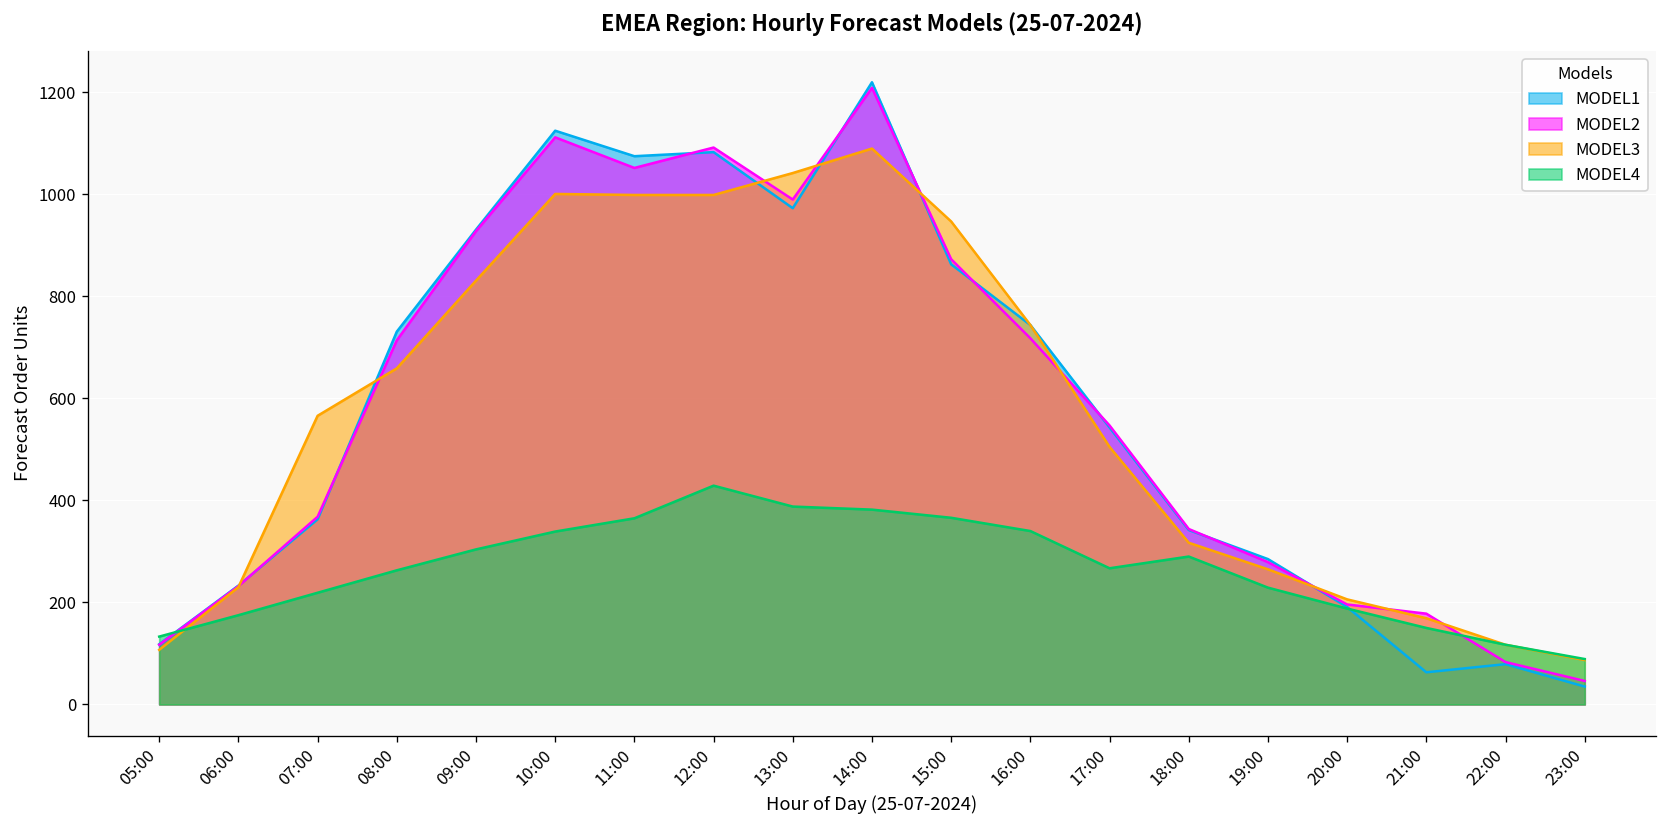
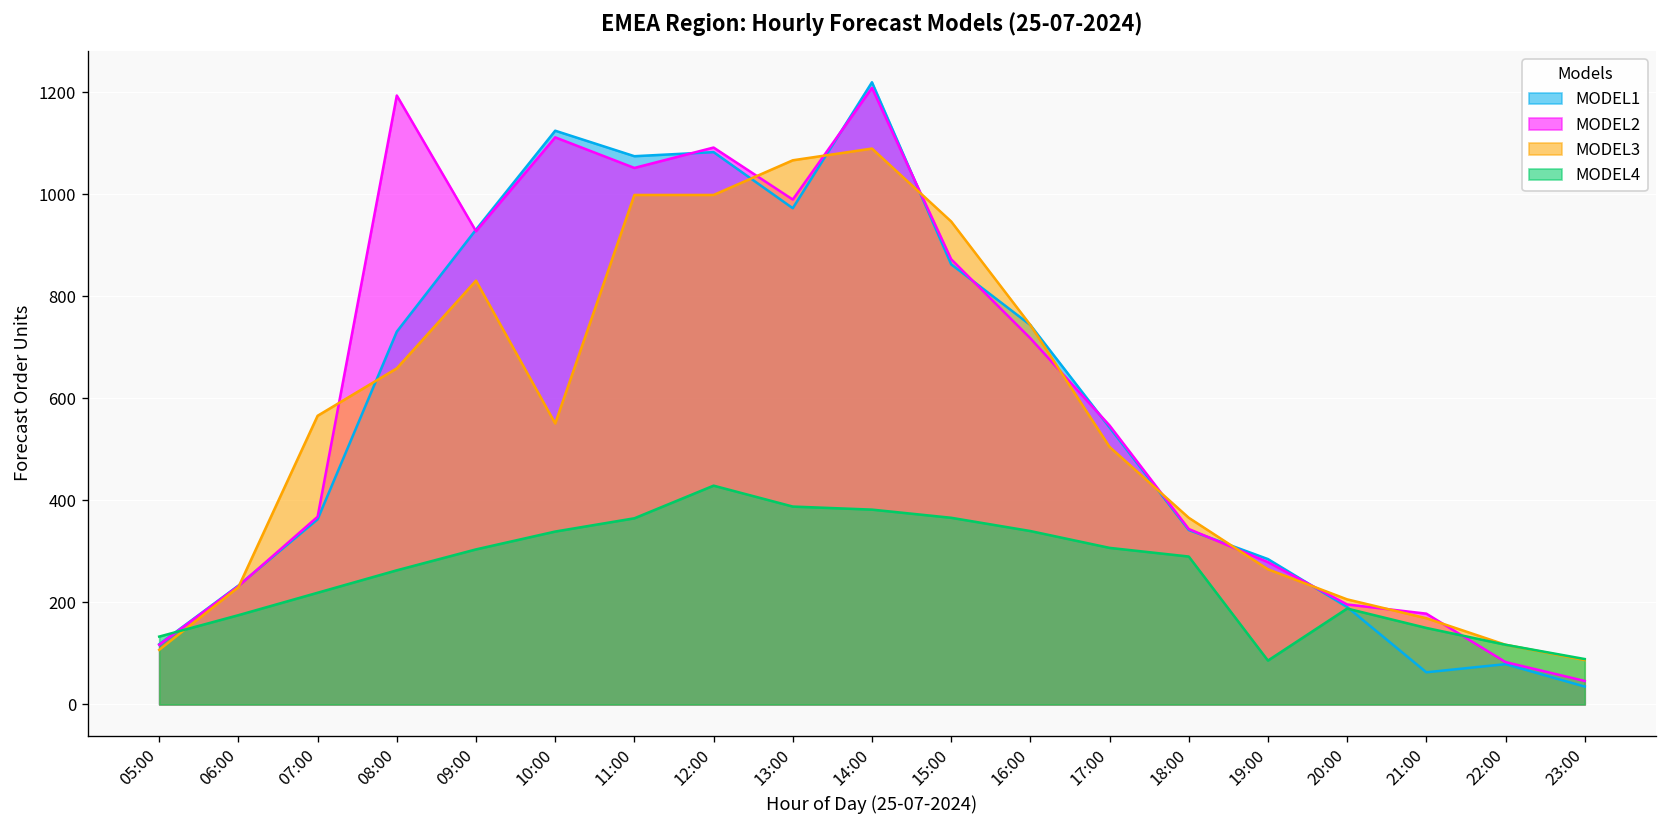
  {
    "MODEL1": {
      "08:00": 730,
      "10:00": 1130,
      "11:00": 1080,
      "12:00": 1080,
      "13:00": 970,
      "14:00": 1220,
      "15:00": 860,
      "19:00": 290,
      "21:00": 60,
      "23:00": 40
    },
    "MODEL2": {
-     "08:00": 710,
+     "08:00": 1190,
      "10:00": 1110,
      "11:00": 1050,
      "12:00": 1090,
      "13:00": 990,
      "14:00": 1210,
      "15:00": 870,
      "16:00": 720,
      "19:00": 280,
      "21:00": 180,
      "23:00": 50
    },
    "MODEL3": {
      "05:00": 110,
      "07:00": 570,
      "08:00": 660,
      "09:00": 830,
-     "10:00": 1000,
+     "10:00": 550,
      "11:00": 1000,
      "12:00": 1000,
-     "13:00": 1040,
+     "13:00": 1070,
      "14:00": 1090,
      "15:00": 950,
      "17:00": 510,
-     "18:00": 320,
+     "18:00": 370,
      "19:00": 270,
      "20:00": 210,
      "21:00": 170
    },
    "MODEL4": {
      "05:00": 130,
      "06:00": 180,
      "07:00": 220,
      "08:00": 260,
      "09:00": 300,
      "10:00": 340,
      "11:00": 370,
      "12:00": 430,
      "13:00": 390,
      "14:00": 380,
      "15:00": 370,
      "16:00": 340,
-     "17:00": 270,
+     "17:00": 310,
      "18:00": 290,
-     "19:00": 230,
+     "19:00": 90,
      "21:00": 150
    }
  }
